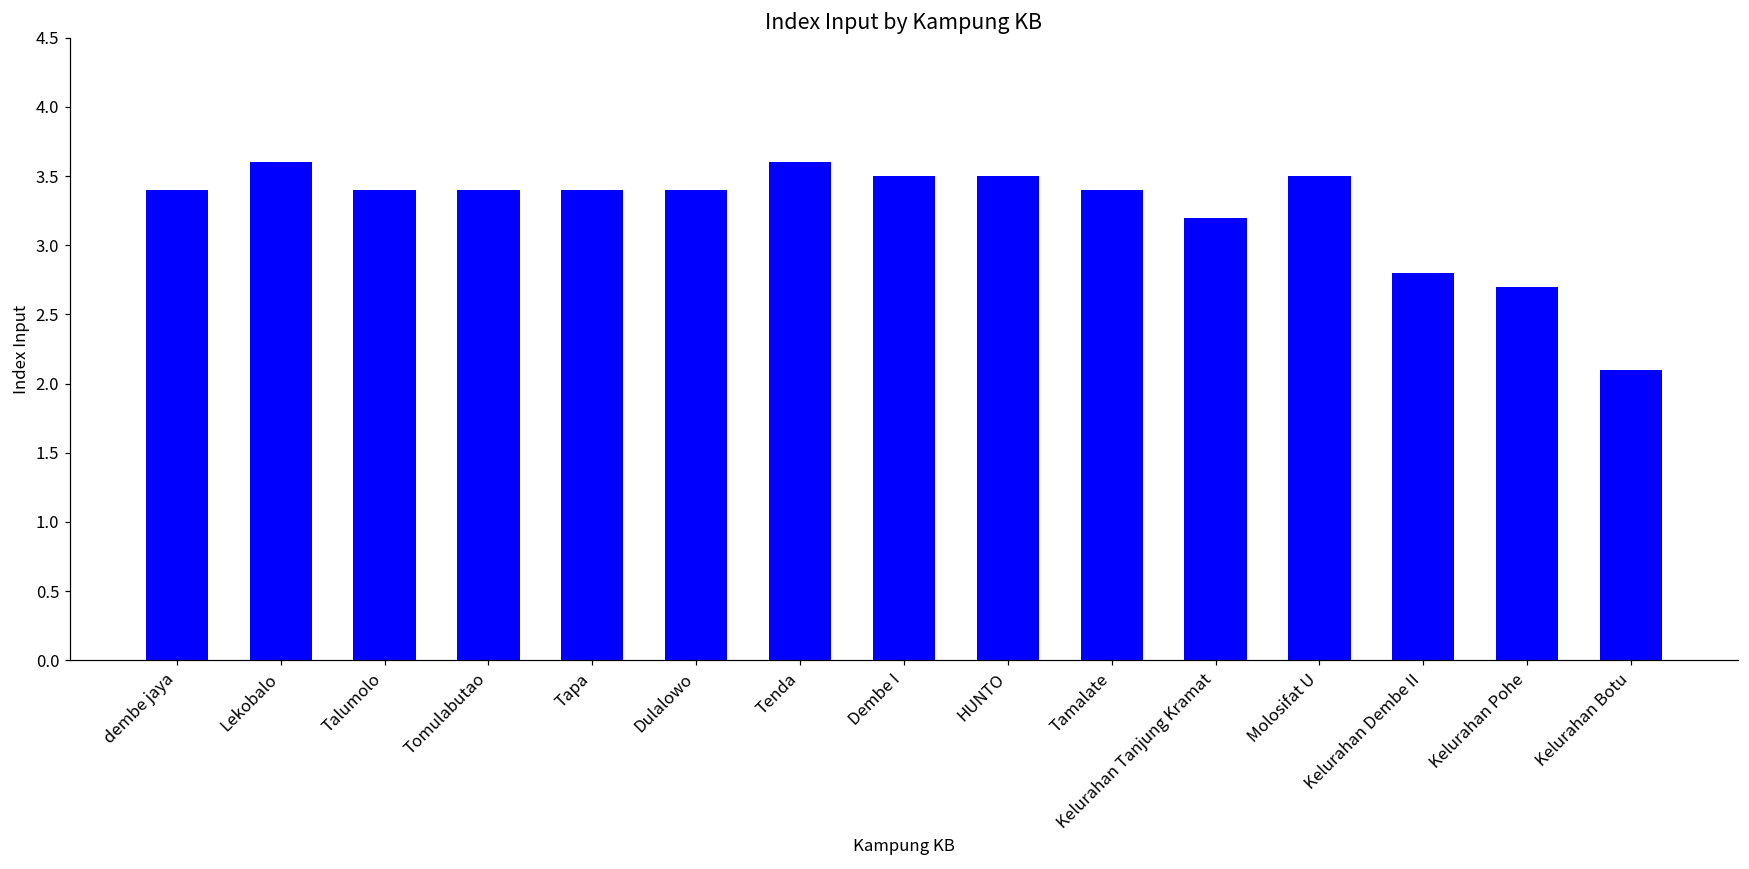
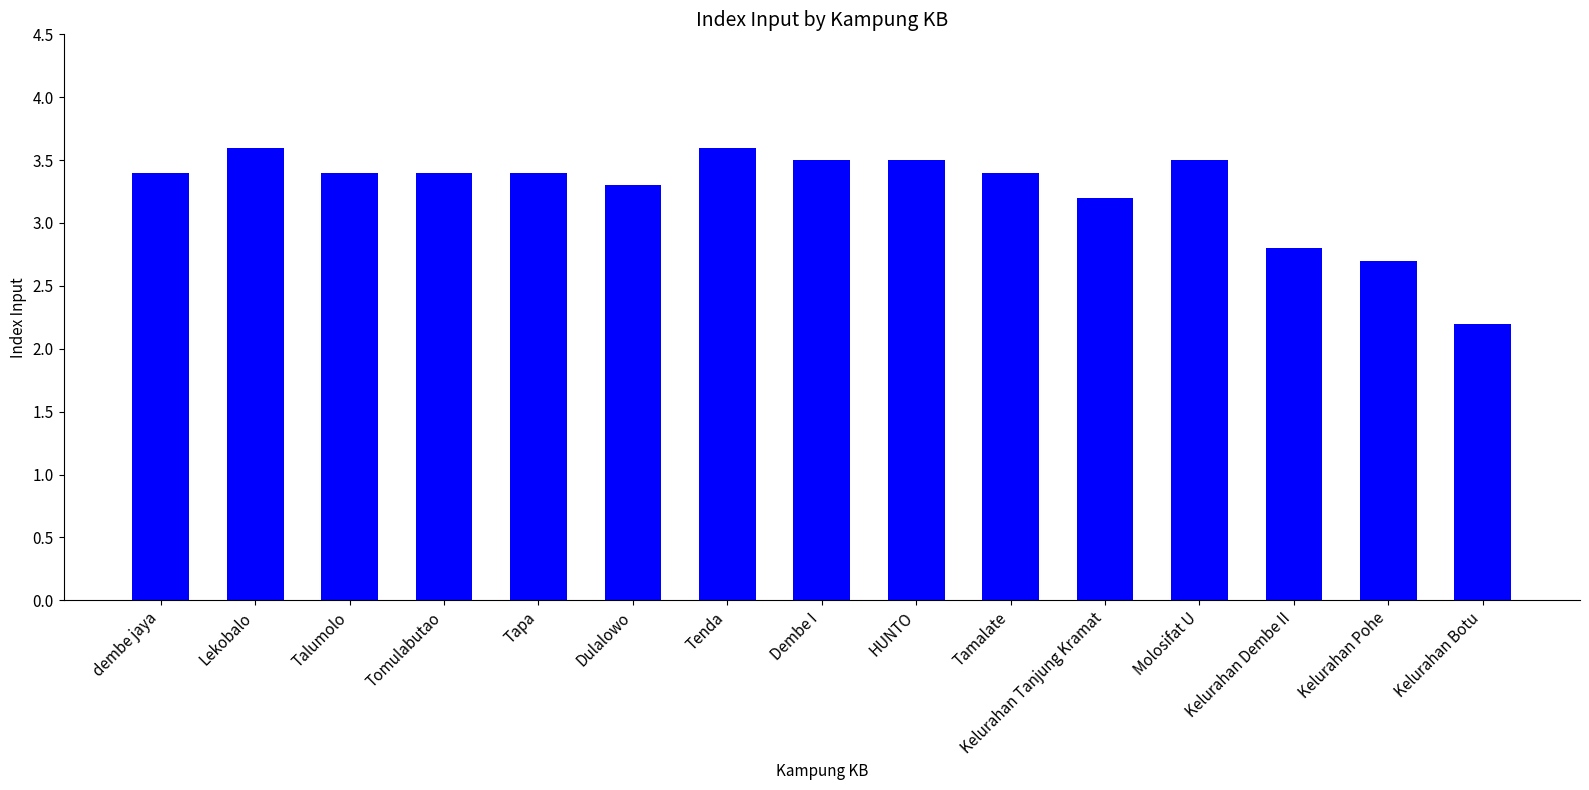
  {
    "dembe jaya": 3.4,
    "Lekobalo": 3.6,
    "Talumolo": 3.4,
    "Tomulabutao": 3.4,
    "Tapa": 3.4,
-   "Dulalowo": 3.4,
+   "Dulalowo": 3.3,
    "Tenda": 3.6,
    "Dembe I": 3.5,
    "HUNTO": 3.5,
    "Tamalate": 3.4,
    "Kelurahan Tanjung Kramat": 3.2,
    "Molosifat U": 3.5,
    "Kelurahan Dembe II": 2.8,
    "Kelurahan Pohe": 2.7,
-   "Kelurahan Botu": 2.1
+   "Kelurahan Botu": 2.2
  }
